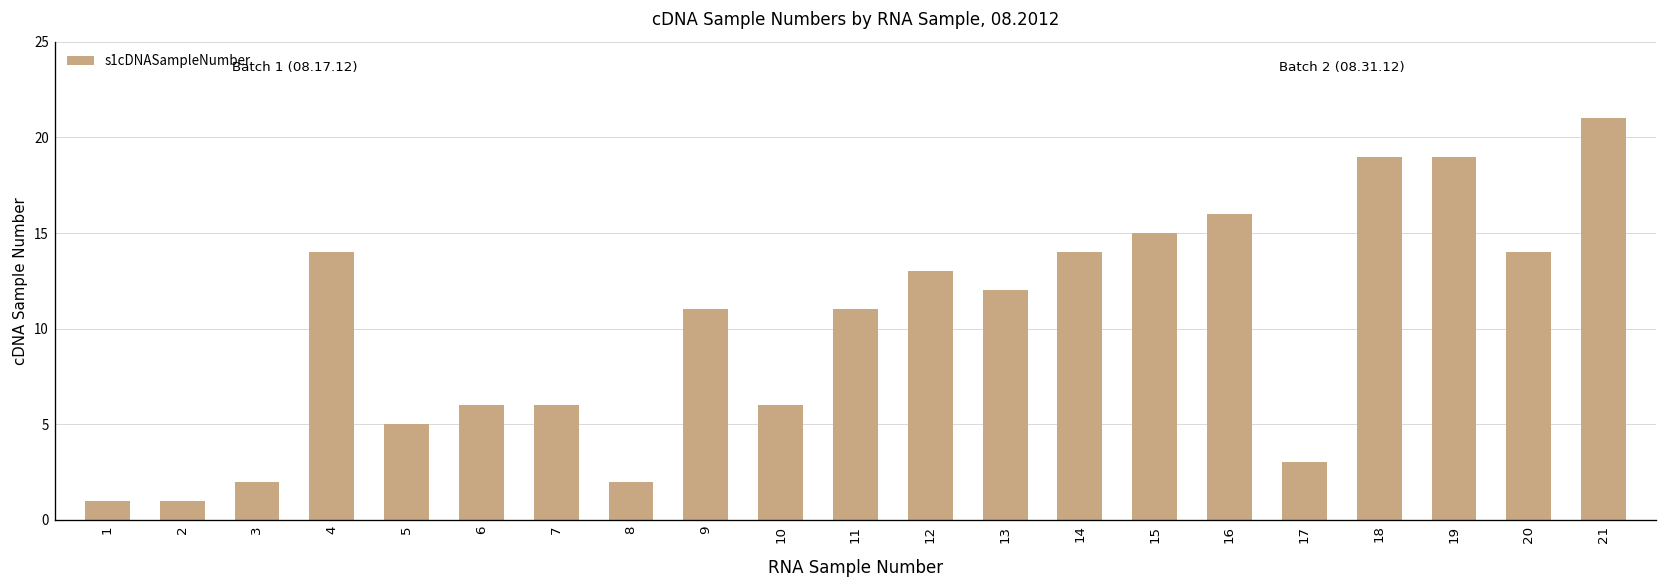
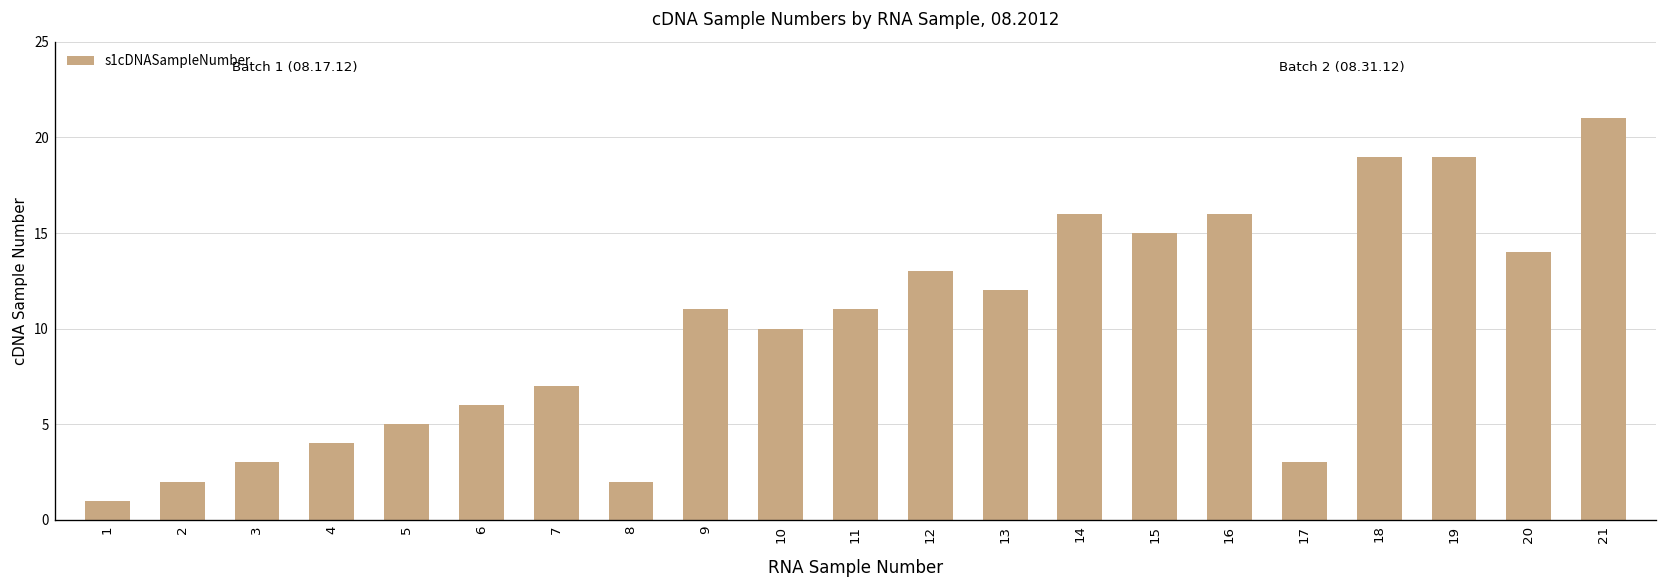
  {
    "1": 1,
-   "2": 1,
-   "3": 2,
-   "4": 14,
+   "2": 2,
+   "3": 3,
+   "4": 4,
    "5": 5,
    "6": 6,
-   "7": 6,
+   "7": 7,
    "8": 2,
    "9": 11,
-   "10": 6,
+   "10": 10,
    "11": 11,
    "12": 13,
    "13": 12,
-   "14": 14,
+   "14": 16,
    "15": 15,
    "16": 16,
    "17": 3,
    "18": 19,
    "19": 19,
    "20": 14,
    "21": 21
  }
